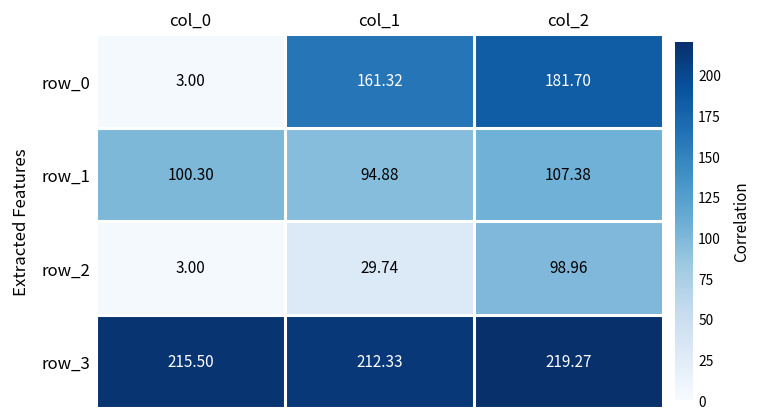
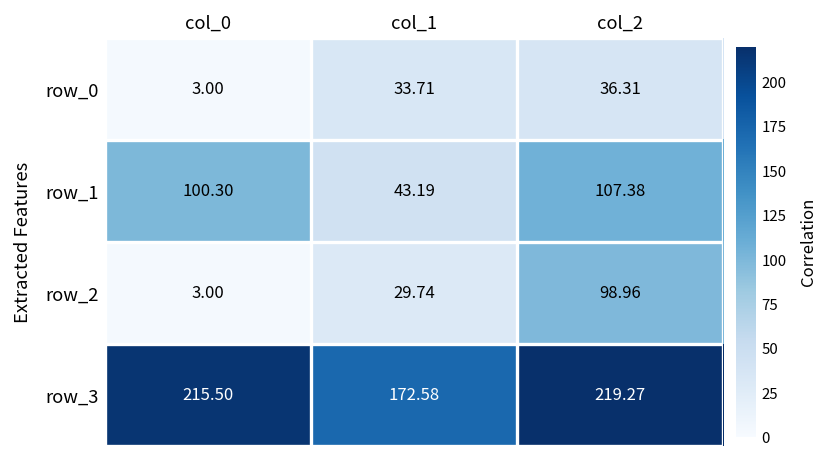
  {
    "row_0": {
      "col_0": 3.00,
-     "col_1": 161.32,
-     "col_2": 181.70
+     "col_1": 33.71,
+     "col_2": 36.31
    },
    "row_1": {
      "col_0": 100.30,
-     "col_1": 94.88,
+     "col_1": 43.19,
      "col_2": 107.38
    },
    "row_2": {
      "col_0": 3.00,
      "col_1": 29.74,
      "col_2": 98.96
    },
    "row_3": {
      "col_0": 215.50,
-     "col_1": 212.33,
+     "col_1": 172.58,
      "col_2": 219.27
    }
  }
